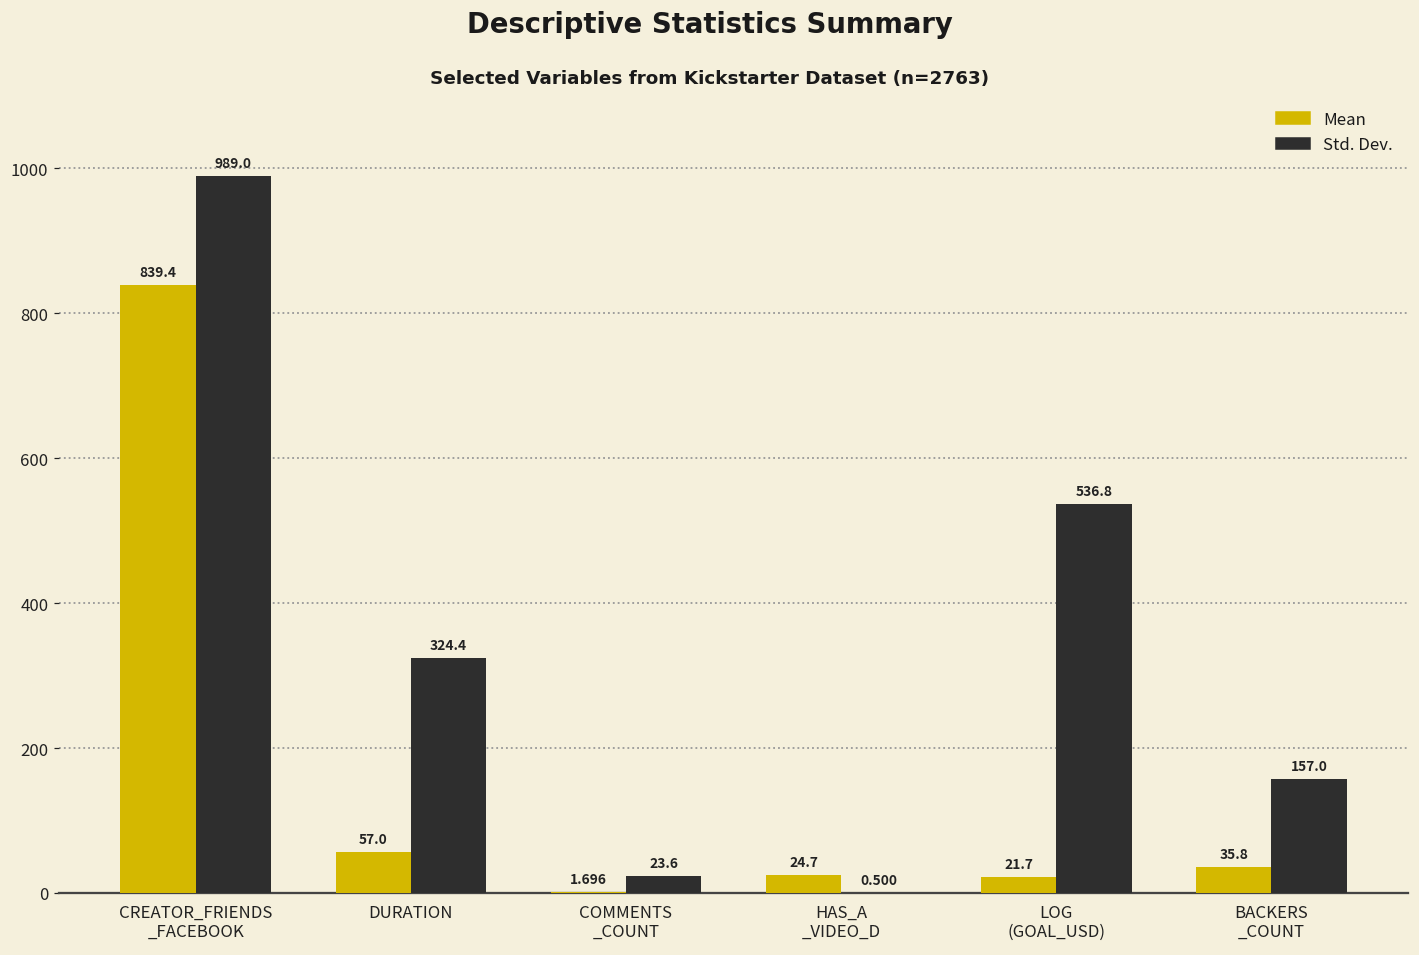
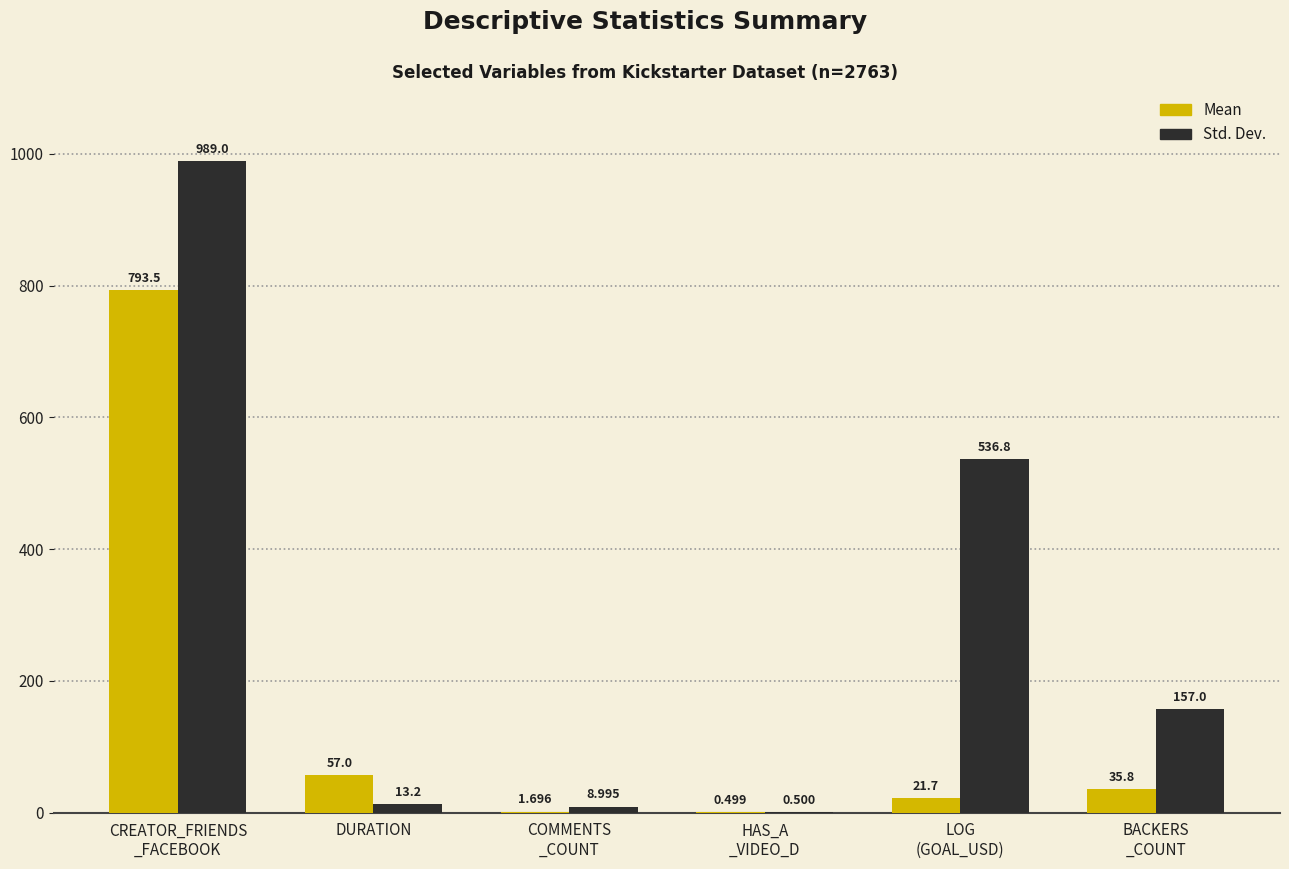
  {
    "Mean": {
-     "CREATOR_FRIENDS _FACEBOOK": 839.4,
+     "CREATOR_FRIENDS _FACEBOOK": 793.5,
      "DURATION": 57.0,
      "COMMENTS _COUNT": 1.696,
-     "HAS_A _VIDEO_D": 24.7,
+     "HAS_A _VIDEO_D": 0.499,
      "LOG (GOAL_USD)": 21.7,
      "BACKERS _COUNT": 35.8
    },
    "Std. Dev.": {
      "CREATOR_FRIENDS _FACEBOOK": 989.0,
-     "DURATION": 324.4,
-     "COMMENTS _COUNT": 23.6,
+     "DURATION": 13.2,
+     "COMMENTS _COUNT": 8.995,
      "HAS_A _VIDEO_D": 0.500,
      "LOG (GOAL_USD)": 536.8,
      "BACKERS _COUNT": 157.0
    }
  }
